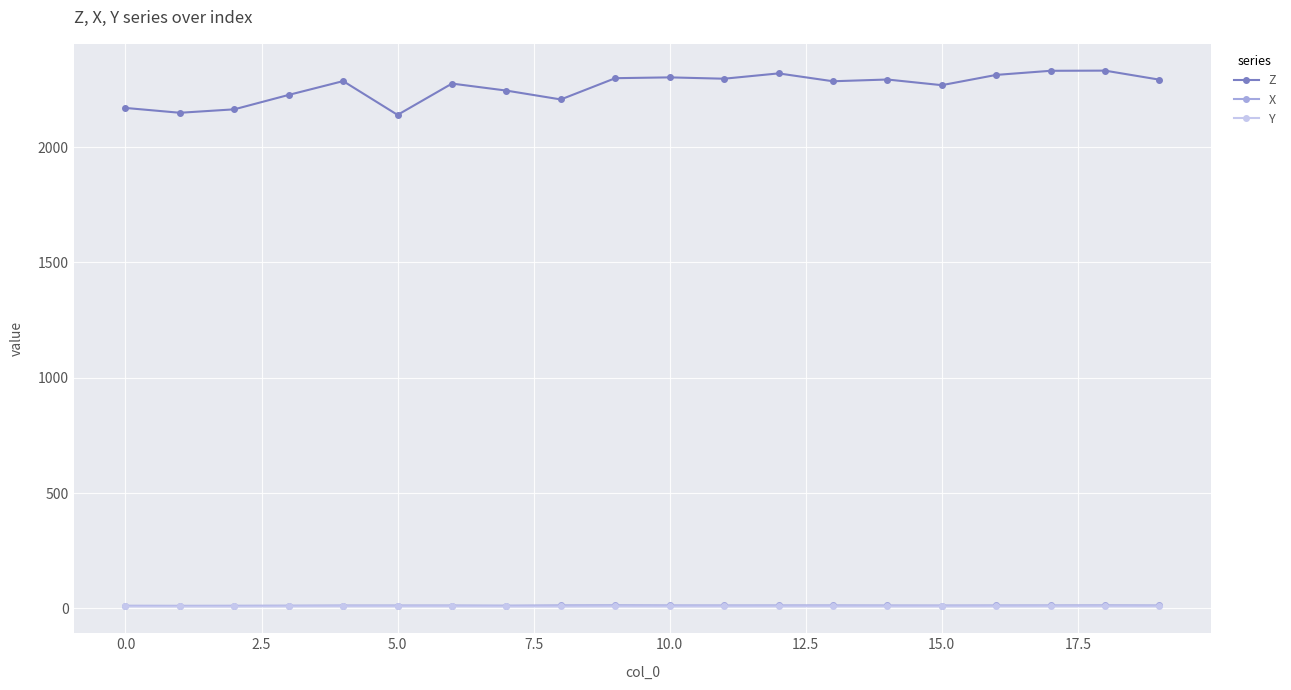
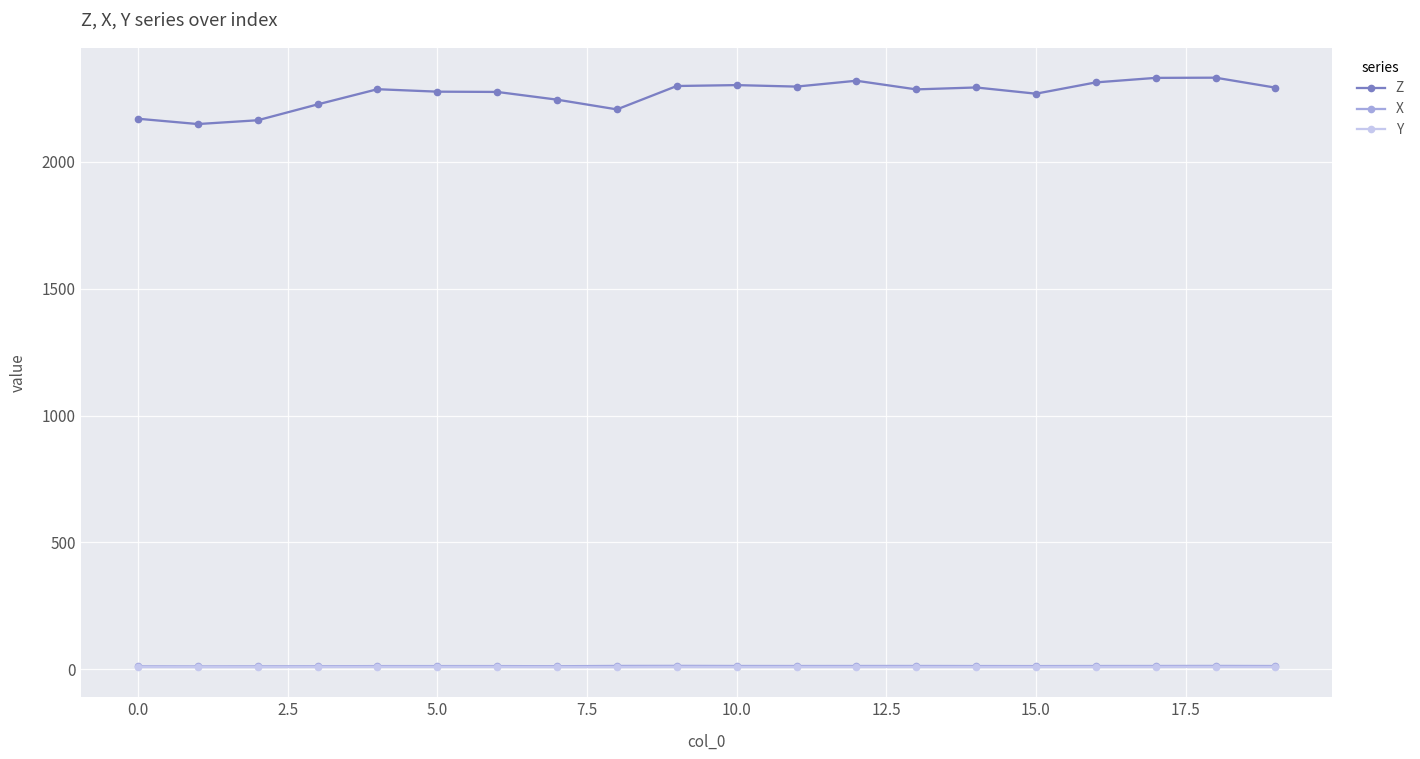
  {
    "Z": {
      "0.0": 2170,
-     "5.0": 2140,
+     "5.0": 2280,
      "10.0": 2300,
      "15.0": 2270
    }
  }
